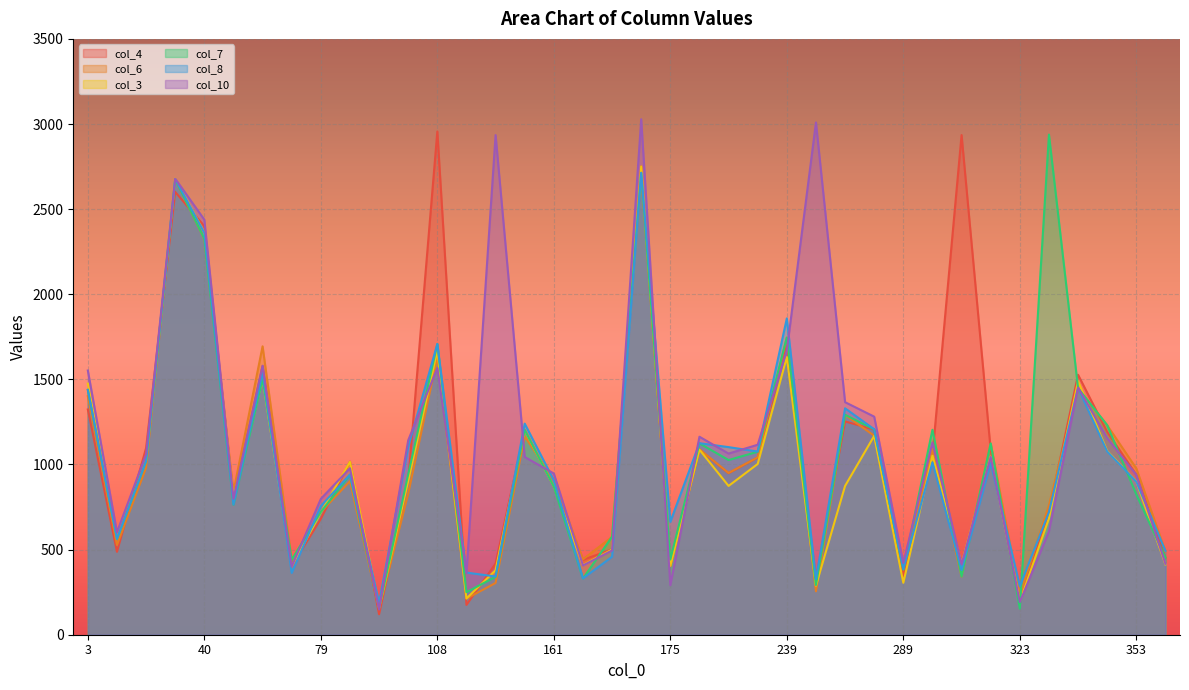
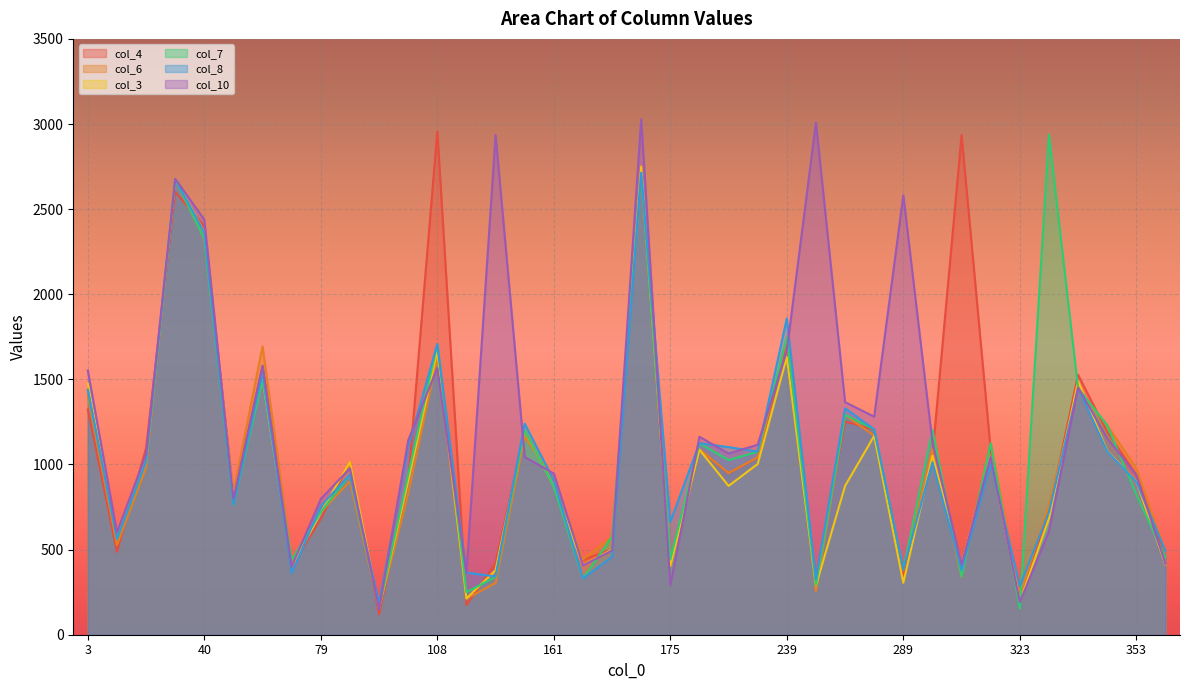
  {
    "col_7": {
      "175": 440,
      "323": 150,
      "353": 820
    },
    "col_8": {
      "79": 760,
      "175": 660,
      "239": 1860,
      "323": 290
    },
    "col_10": {
      "40": 2440,
      "79": 800,
      "108": 1570,
      "161": 950,
      "175": 290,
      "239": 1670,
-     "289": 420
+     "289": 2580
    }
  }
